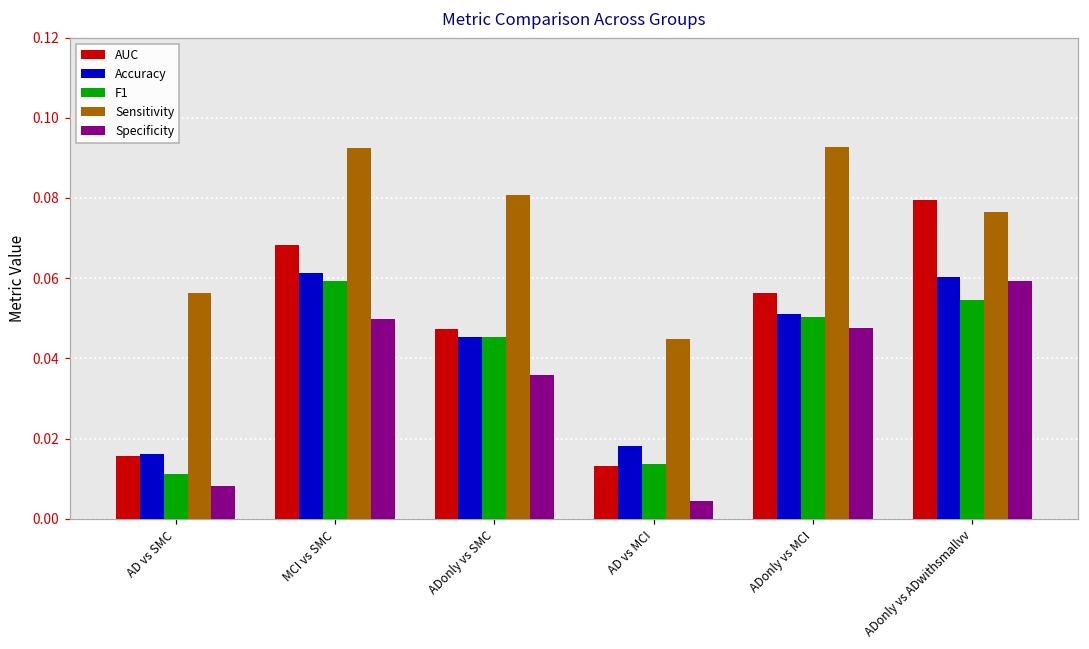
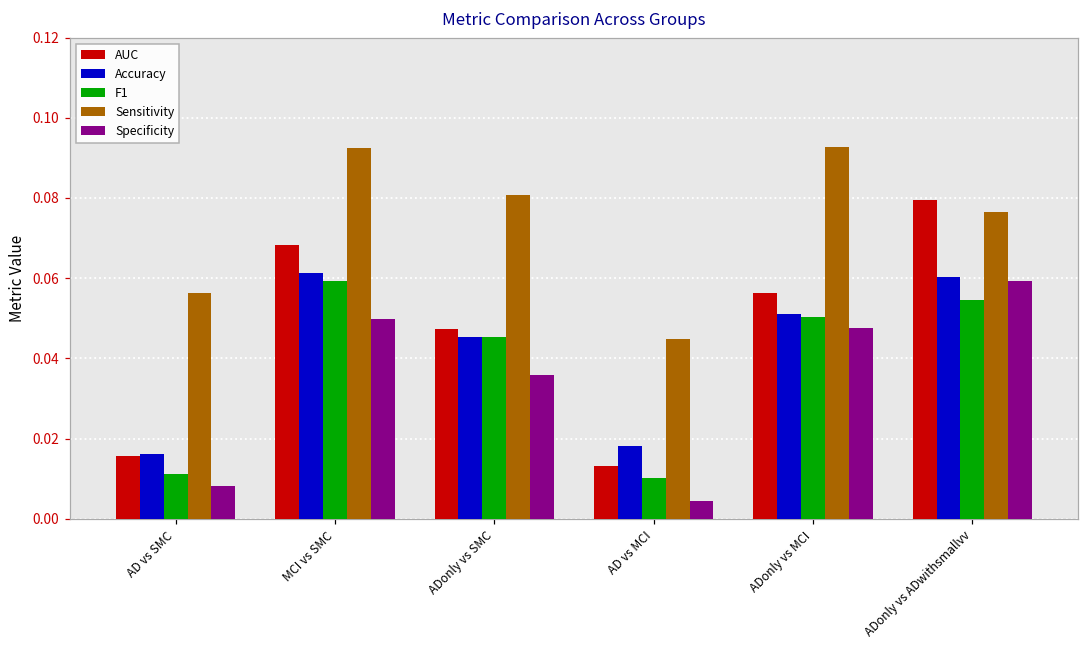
  {
    "AUC": {
      "AD vs SMC": 0.016,
      "MCI vs SMC": 0.068,
      "ADonly vs SMC": 0.047,
      "AD vs MCI": 0.013,
      "ADonly vs MCI": 0.056,
      "ADonly vs ADwithsmallvv": 0.080
    },
    "Accuracy": {
      "AD vs SMC": 0.016,
      "MCI vs SMC": 0.061,
      "ADonly vs SMC": 0.045,
      "AD vs MCI": 0.018,
      "ADonly vs MCI": 0.051,
      "ADonly vs ADwithsmallvv": 0.060
    },
    "F1": {
      "AD vs SMC": 0.011,
      "MCI vs SMC": 0.059,
      "ADonly vs SMC": 0.045,
-     "AD vs MCI": 0.014,
+     "AD vs MCI": 0.010,
      "ADonly vs MCI": 0.050,
      "ADonly vs ADwithsmallvv": 0.055
    },
    "Sensitivity": {
      "AD vs SMC": 0.056,
      "MCI vs SMC": 0.092,
      "ADonly vs SMC": 0.081,
      "AD vs MCI": 0.045,
      "ADonly vs MCI": 0.093,
      "ADonly vs ADwithsmallvv": 0.076
    },
    "Specificity": {
      "AD vs SMC": 0.008,
      "MCI vs SMC": 0.050,
      "ADonly vs SMC": 0.036,
      "AD vs MCI": 0.004,
      "ADonly vs MCI": 0.048,
      "ADonly vs ADwithsmallvv": 0.059
    }
  }
